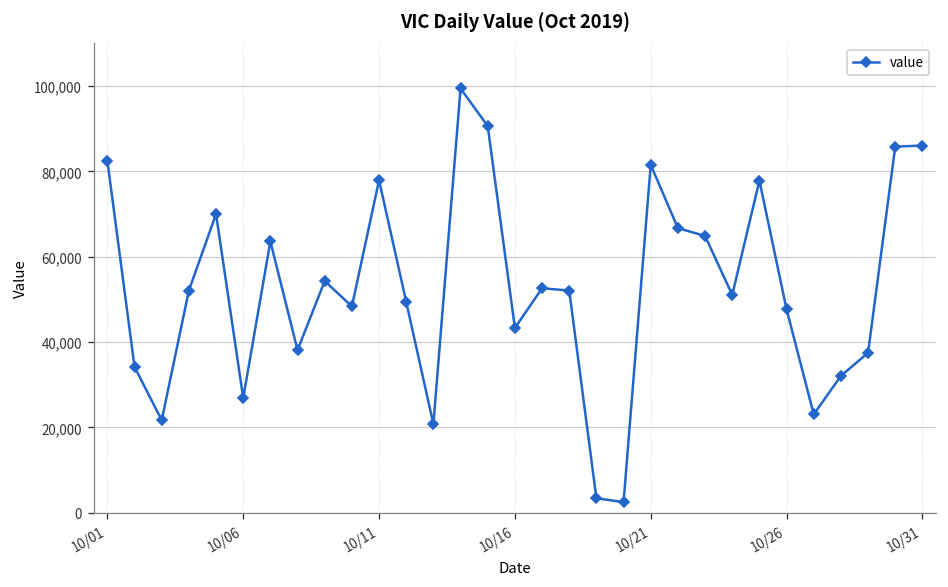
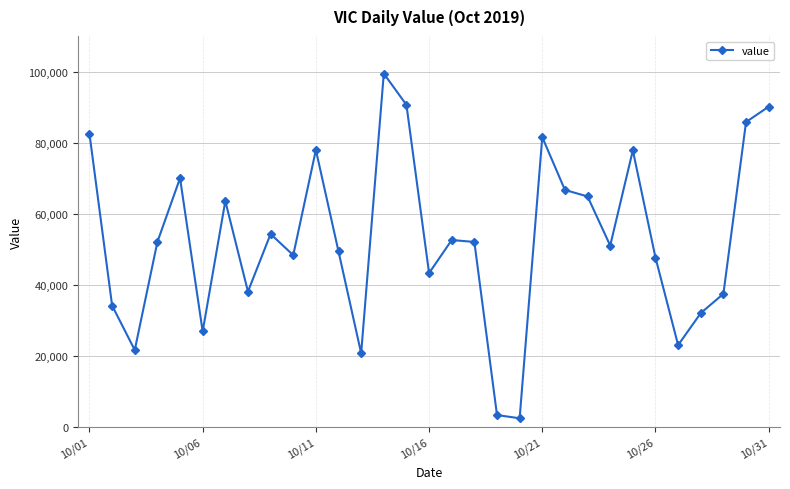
  {
    "10/01": "82,000",
    "10/06": "27,000",
    "10/11": "78,000",
    "10/16": "43,000",
    "10/21": "82,000",
    "10/26": "48,000",
-   "10/31": "86,000"
+   "10/31": "90,000"
  }
